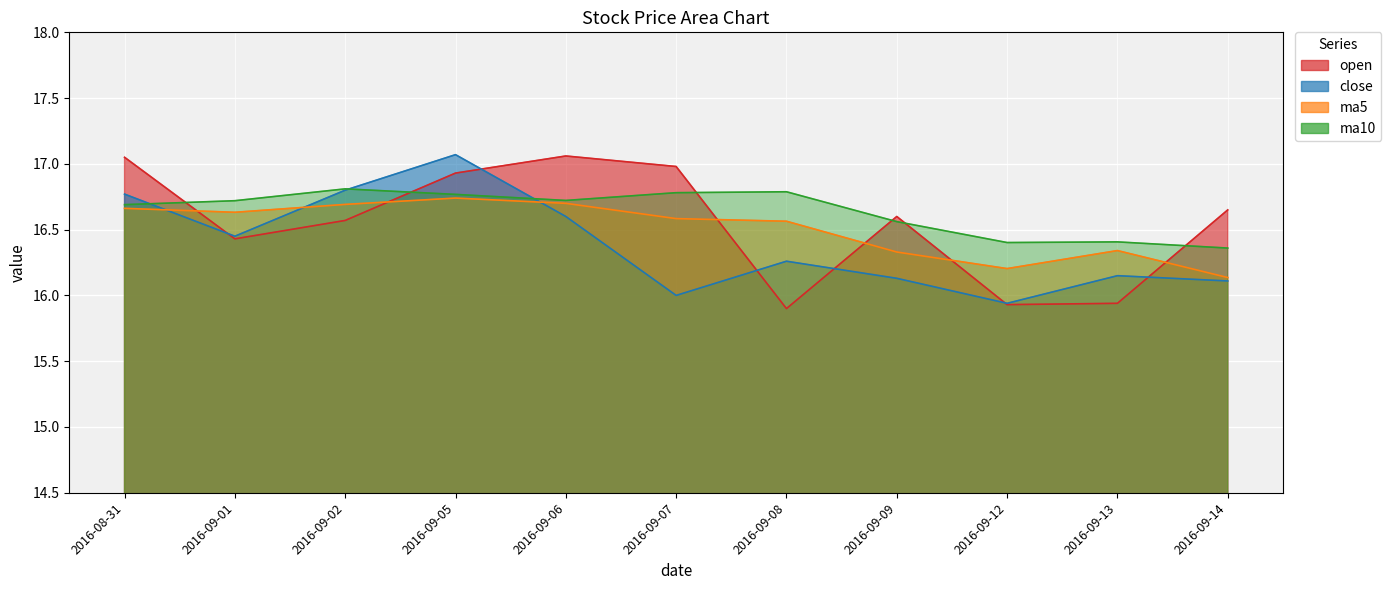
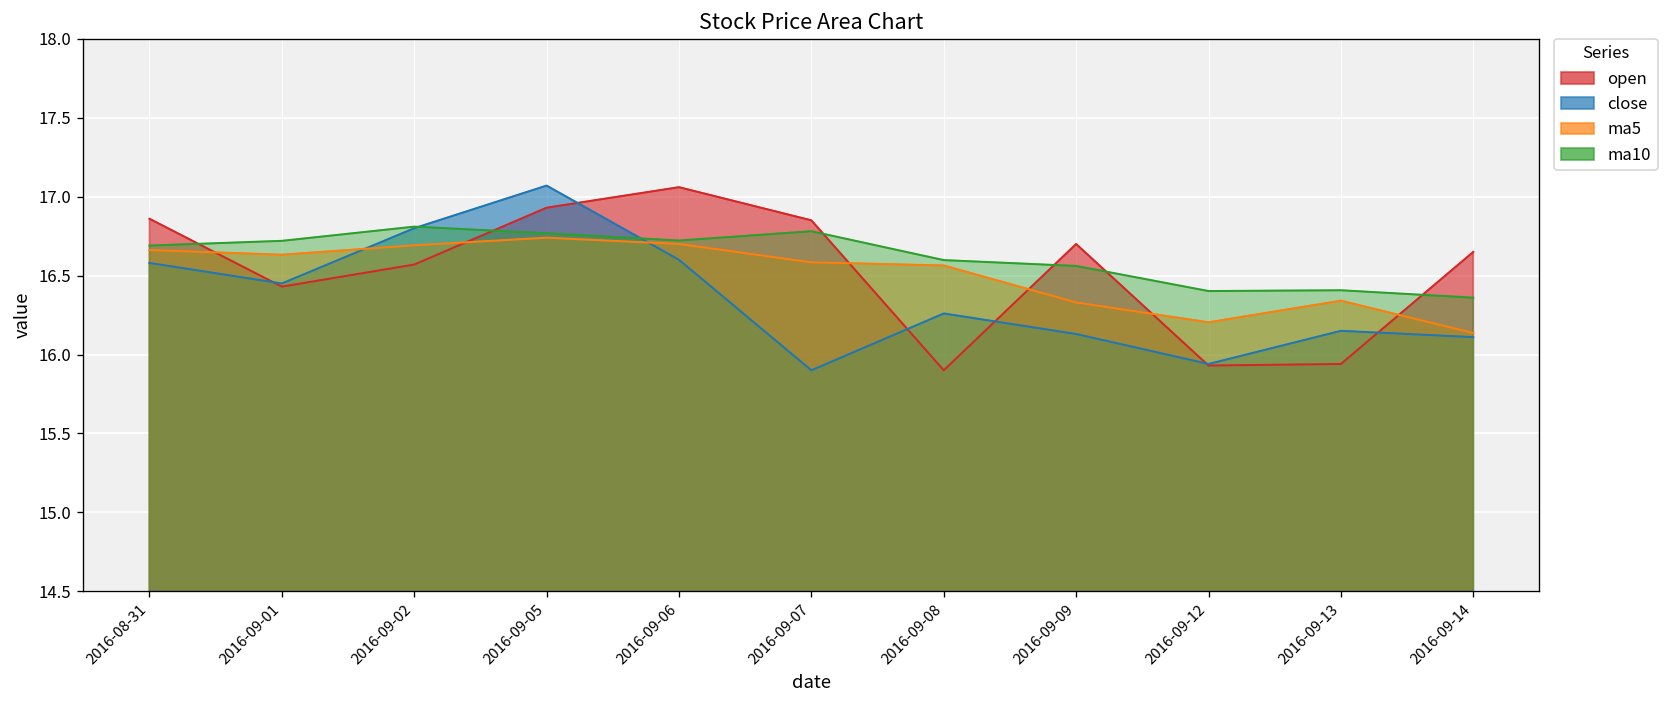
  {
    "open": {
-     "2016-08-31": 17.05,
+     "2016-08-31": 16.86,
      "2016-09-01": 16.43,
      "2016-09-02": 16.57,
      "2016-09-05": 16.93,
      "2016-09-06": 17.06,
-     "2016-09-07": 16.98,
+     "2016-09-07": 16.85,
      "2016-09-08": 15.90,
-     "2016-09-09": 16.6,
+     "2016-09-09": 16.7,
      "2016-09-13": 15.94,
      "2016-09-14": 16.65
    },
    "close": {
-     "2016-08-31": 16.77,
+     "2016-08-31": 16.58,
      "2016-09-01": 16.45,
      "2016-09-05": 17.07,
      "2016-09-06": 16.60,
-     "2016-09-07": 16.0,
+     "2016-09-07": 15.9,
      "2016-09-08": 16.26,
      "2016-09-09": 16.13,
      "2016-09-13": 16.15,
      "2016-09-14": 16.11
    },
    "ma5": {
      "2016-08-31": 16.66,
      "2016-09-01": 16.63,
      "2016-09-02": 16.69,
      "2016-09-05": 16.74,
      "2016-09-06": 16.70,
      "2016-09-07": 16.58,
      "2016-09-08": 16.56,
      "2016-09-09": 16.33,
      "2016-09-12": 16.20,
      "2016-09-13": 16.34,
      "2016-09-14": 16.14
    },
    "ma10": {
      "2016-08-31": 16.69,
      "2016-09-01": 16.72,
      "2016-09-05": 16.77,
      "2016-09-06": 16.72,
      "2016-09-07": 16.78,
-     "2016-09-08": 16.79,
+     "2016-09-08": 16.60,
      "2016-09-09": 16.56,
      "2016-09-12": 16.40,
      "2016-09-13": 16.41,
      "2016-09-14": 16.36
    }
  }
